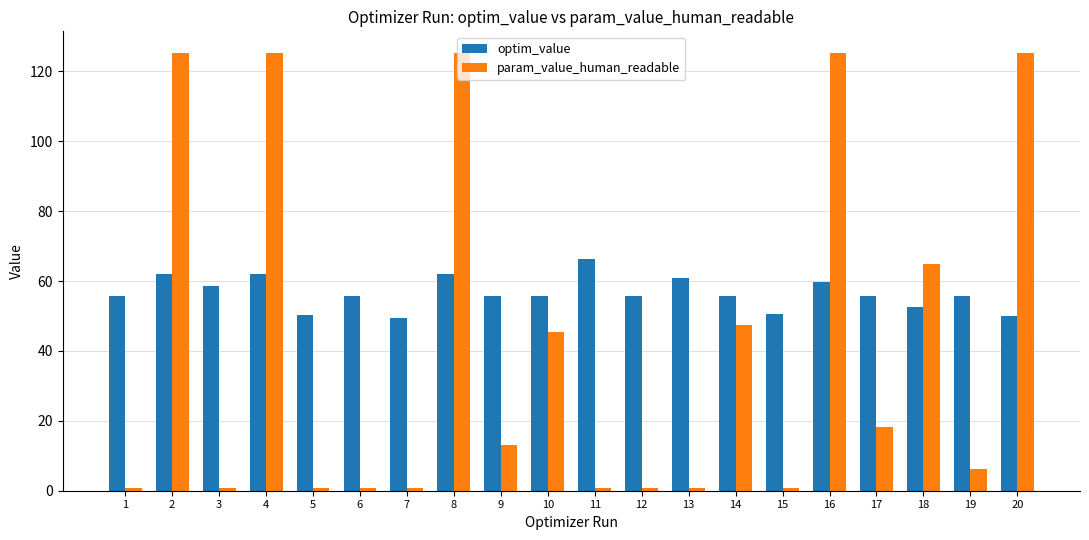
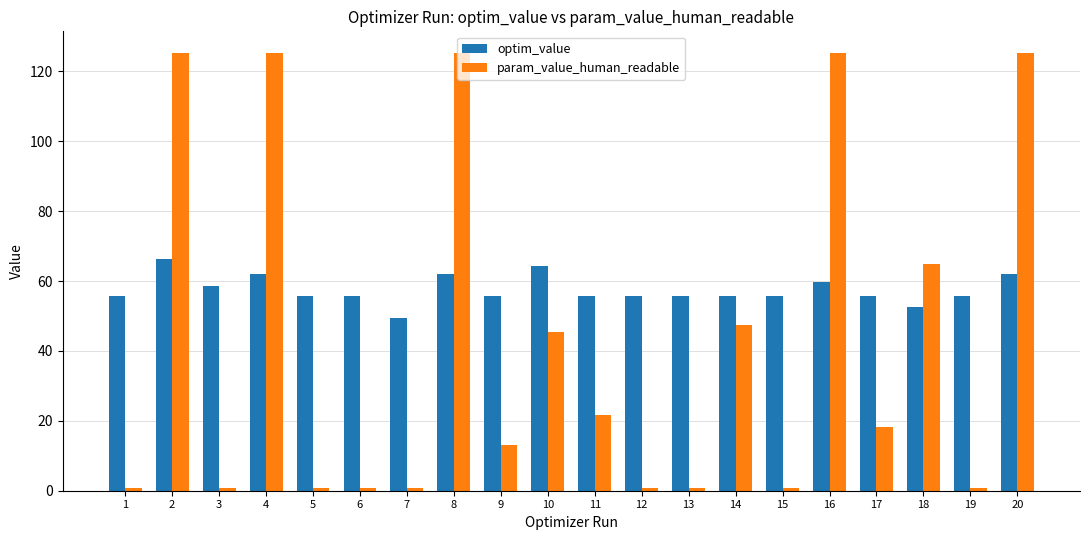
  {
    "optim_value": {
      "1": 56,
-     "2": 62,
+     "2": 66,
      "3": 59,
      "4": 62,
-     "5": 50,
+     "5": 56,
      "6": 56,
      "7": 49,
      "8": 62,
      "9": 56,
-     "10": 56,
-     "11": 66,
+     "10": 64,
+     "11": 56,
      "12": 56,
-     "13": 61,
+     "13": 56,
      "14": 56,
-     "15": 51,
+     "15": 56,
      "16": 60,
      "17": 56,
      "18": 52,
      "19": 56,
-     "20": 50
+     "20": 62
    },
    "param_value_human_readable": {
      "1": 1,
      "2": 125,
      "3": 1,
      "4": 125,
      "5": 1,
      "6": 1,
      "7": 1,
      "9": 13,
      "10": 45,
-     "11": 1,
+     "11": 22,
      "12": 1,
      "13": 1,
      "14": 47,
      "15": 1,
      "16": 125,
      "17": 18,
      "18": 65,
-     "19": 6,
+     "19": 1,
      "20": 125
    }
  }
